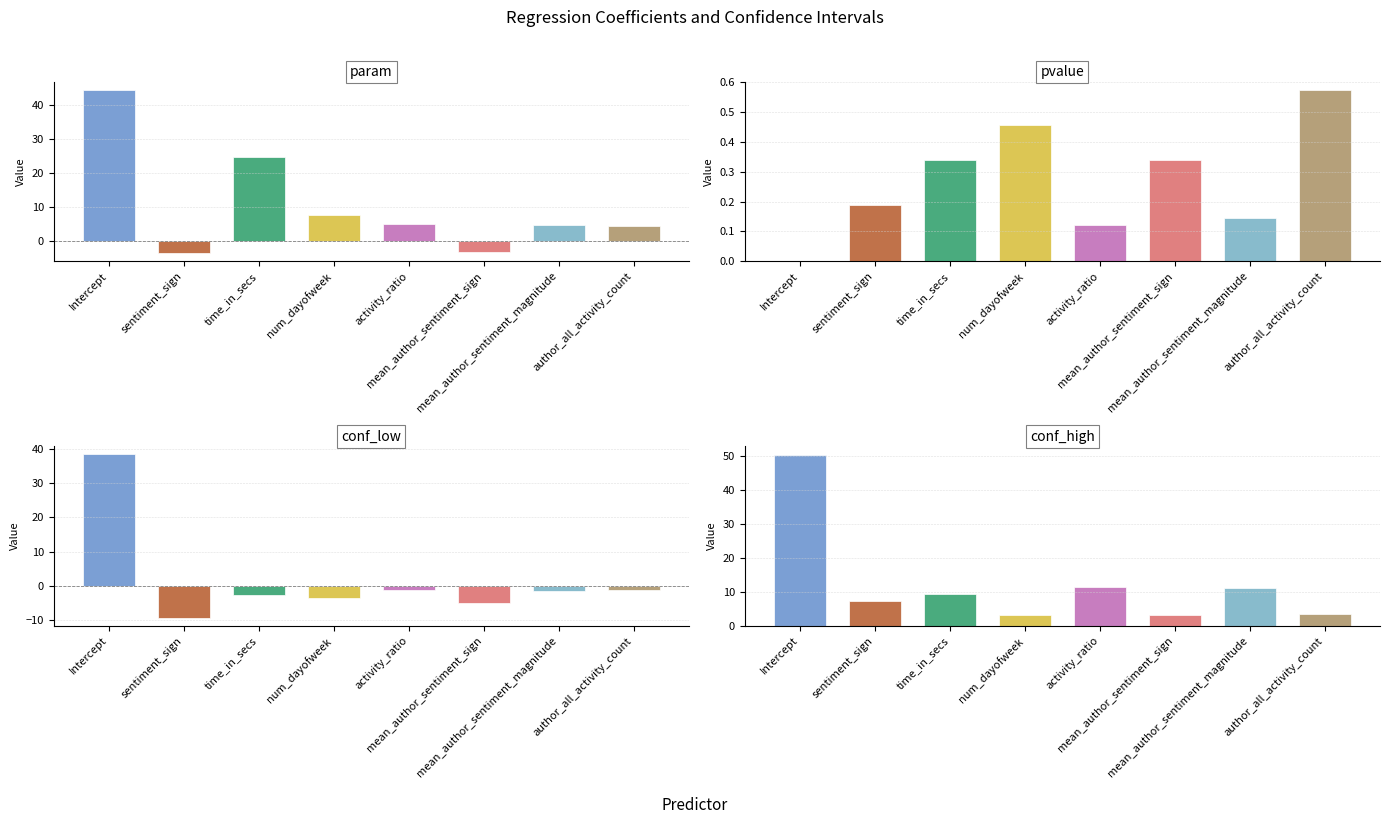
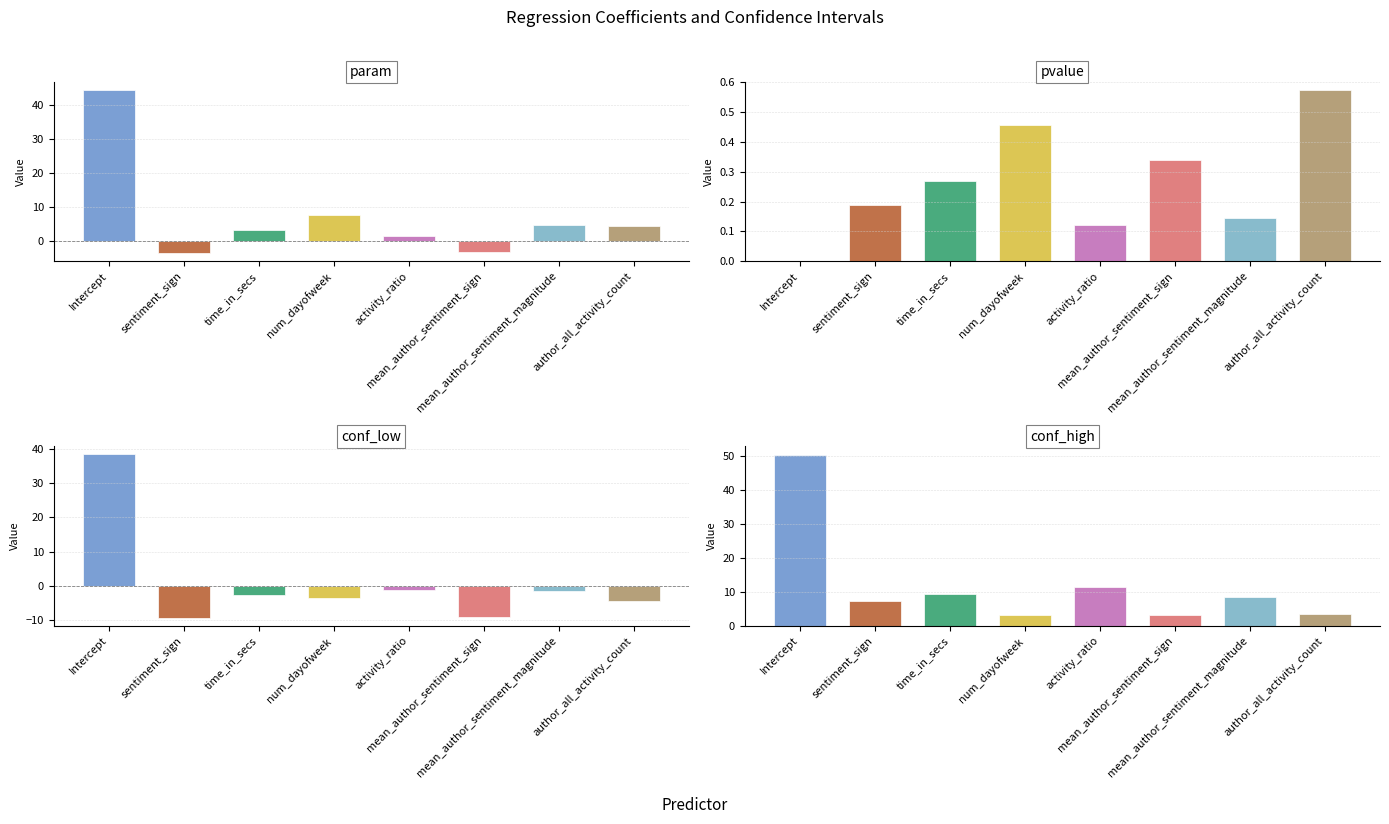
  {
    "param": {
      "Intercept": 44,
      "sentiment_sign": -3,
-     "time_in_secs": 25,
+     "time_in_secs": 3,
      "num_dayofweek": 8,
-     "activity_ratio": 5,
+     "activity_ratio": 1,
      "mean_author_sentiment_sign": -3,
      "mean_author_sentiment_magnitude": 5,
      "author_all_activity_count": 5
    },
    "pvalue": {
      "sentiment_sign": 0.19,
-     "time_in_secs": 0.34,
+     "time_in_secs": 0.27,
      "num_dayofweek": 0.46,
      "activity_ratio": 0.12,
      "mean_author_sentiment_sign": 0.34,
      "mean_author_sentiment_magnitude": 0.14,
      "author_all_activity_count": 0.57
    },
    "conf_low": {
      "Intercept": 39,
      "sentiment_sign": -9,
      "time_in_secs": -3,
      "num_dayofweek": -4,
      "activity_ratio": -1,
-     "mean_author_sentiment_sign": -5,
+     "mean_author_sentiment_sign": -9,
      "mean_author_sentiment_magnitude": -2,
-     "author_all_activity_count": -1
+     "author_all_activity_count": -4
    },
    "conf_high": {
      "Intercept": 50,
      "sentiment_sign": 7,
      "time_in_secs": 9,
      "num_dayofweek": 3,
      "activity_ratio": 11,
      "mean_author_sentiment_sign": 3,
-     "mean_author_sentiment_magnitude": 11,
+     "mean_author_sentiment_magnitude": 9,
      "author_all_activity_count": 3
    }
  }
